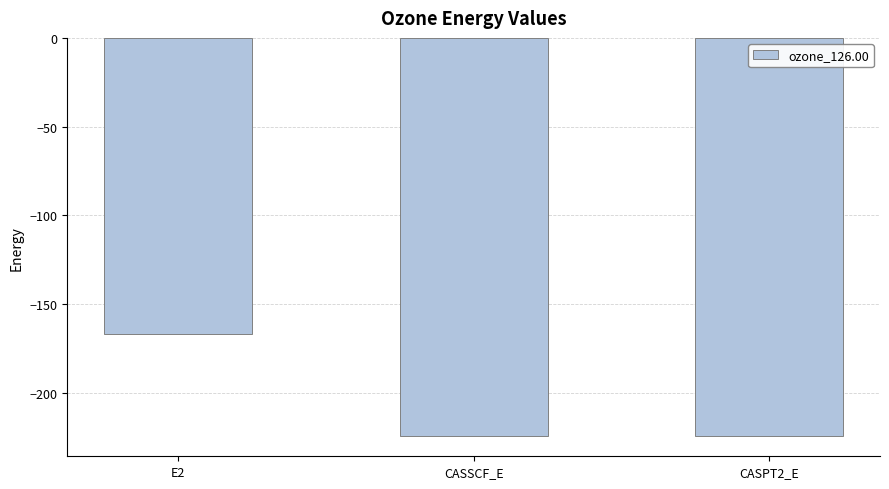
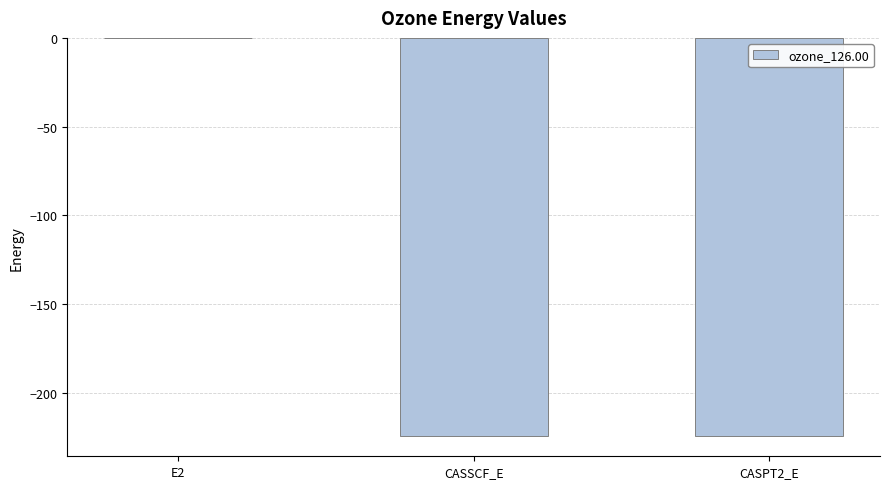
  {
-   "E2": -167,
+   "E2": 0,
    "CASSCF_E": -224,
    "CASPT2_E": -224
  }
